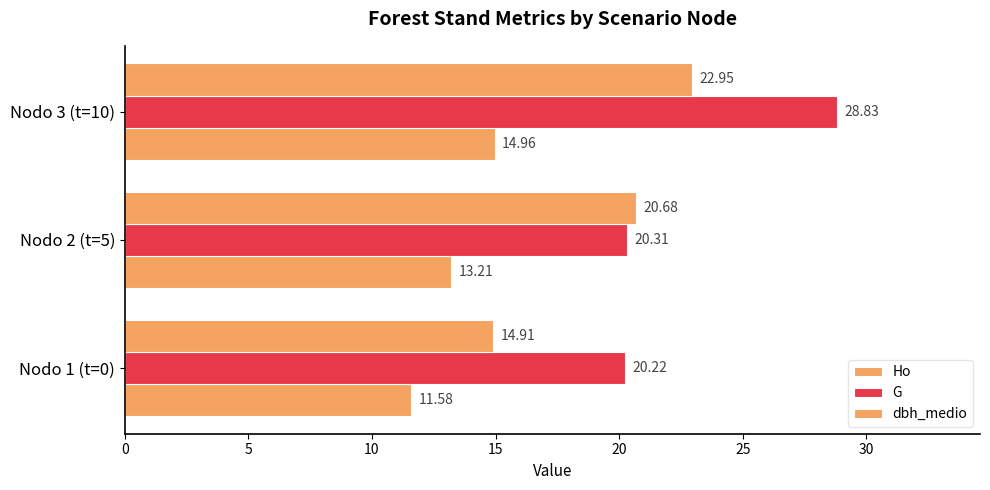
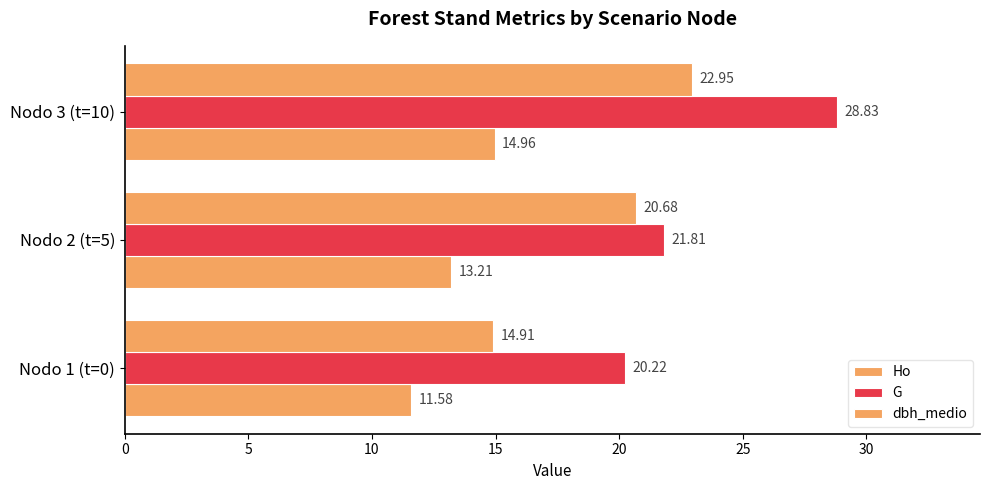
  {
    "G": {
      "Nodo 3 (t=10)": 28.83,
-     "Nodo 2 (t=5)": 20.31,
+     "Nodo 2 (t=5)": 21.81,
      "Nodo 1 (t=0)": 20.22
    }
  }
